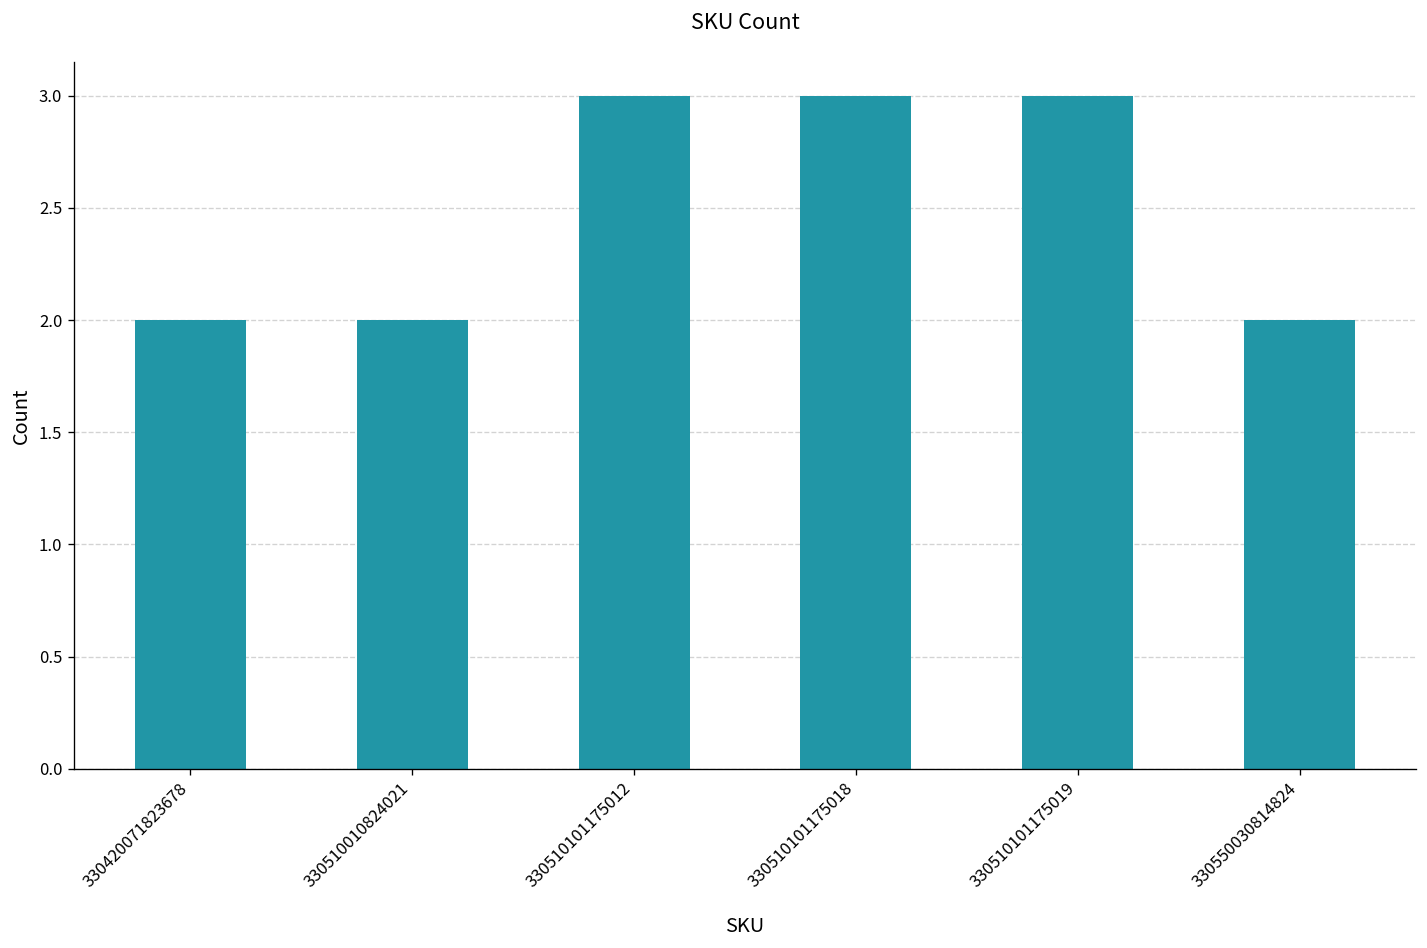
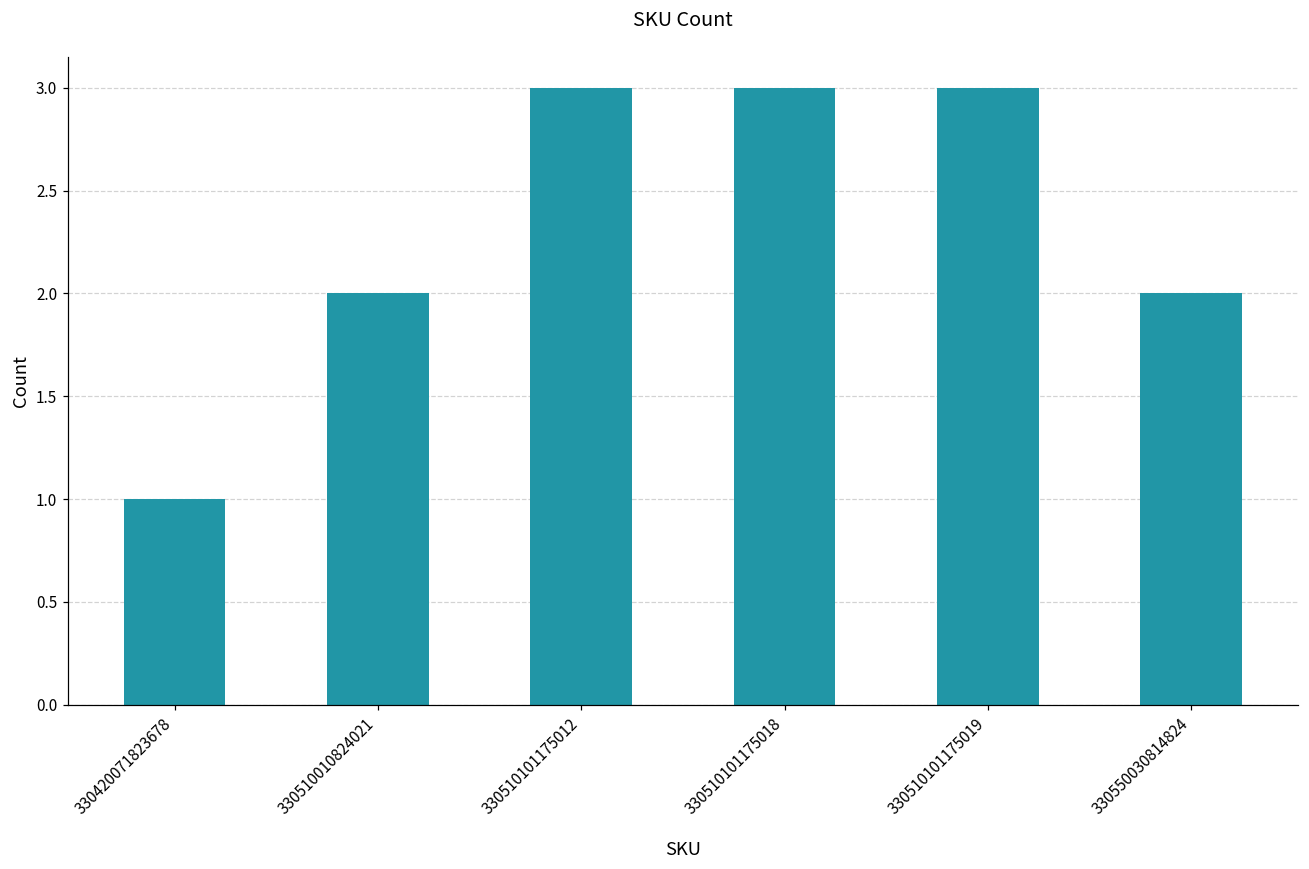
  {
-   "330420071823678": 2,
+   "330420071823678": 1,
    "330510010824021": 2,
    "330510101175012": 3,
    "330510101175018": 3,
    "330510101175019": 3,
    "330550030814824": 2
  }
